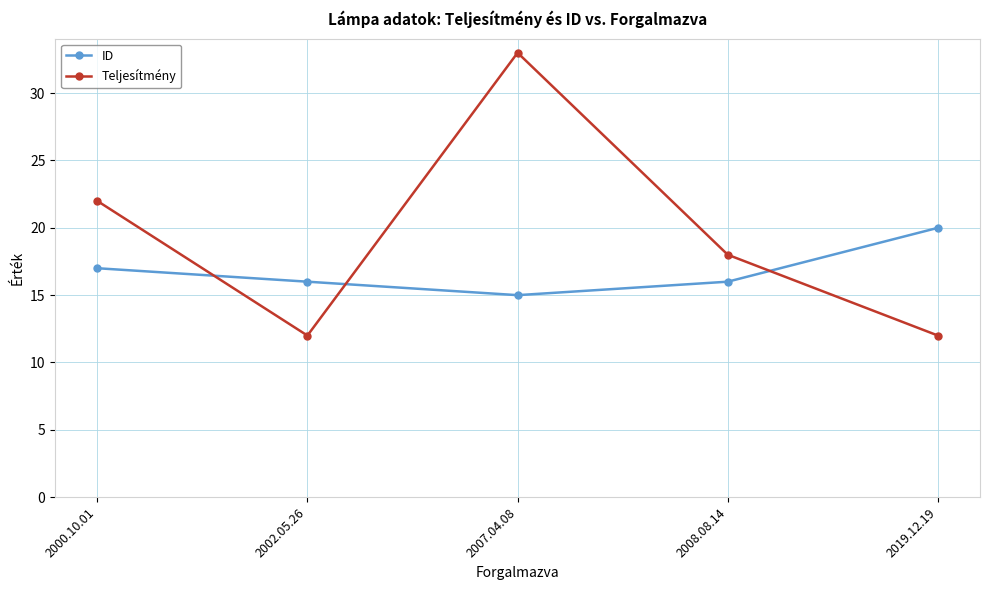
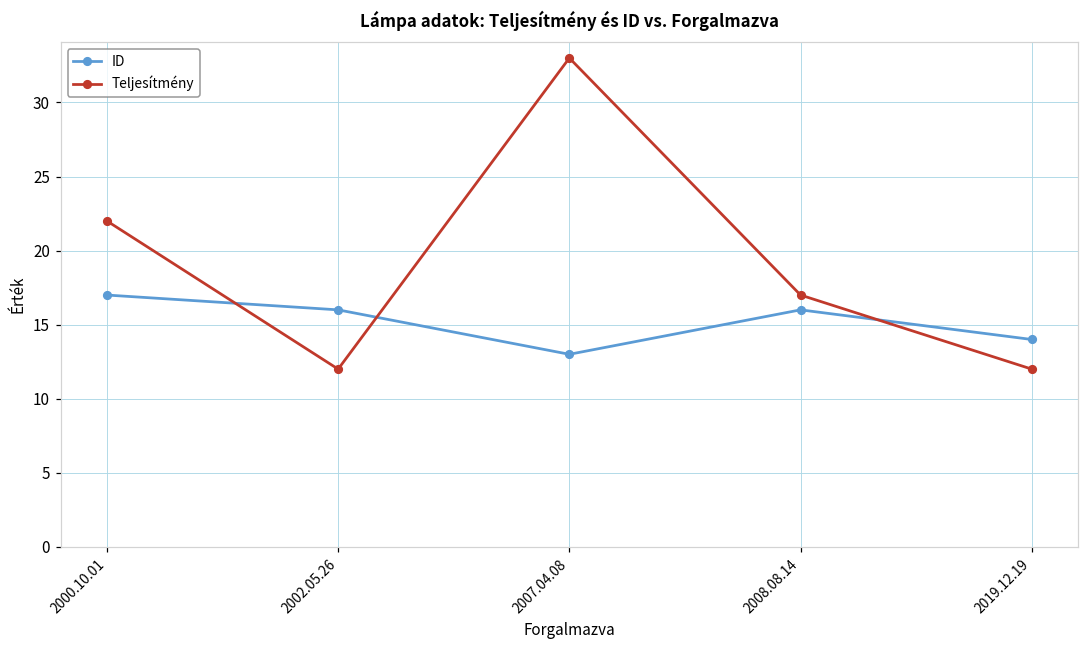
  {
    "ID": {
      "2000.10.01": 17,
      "2002.05.26": 16,
-     "2007.04.08": 15,
+     "2007.04.08": 13,
      "2008.08.14": 16,
-     "2019.12.19": 20
+     "2019.12.19": 14
    },
    "Teljesítmény": {
      "2000.10.01": 22,
      "2002.05.26": 12,
      "2007.04.08": 33,
-     "2008.08.14": 18,
+     "2008.08.14": 17,
      "2019.12.19": 12
    }
  }
